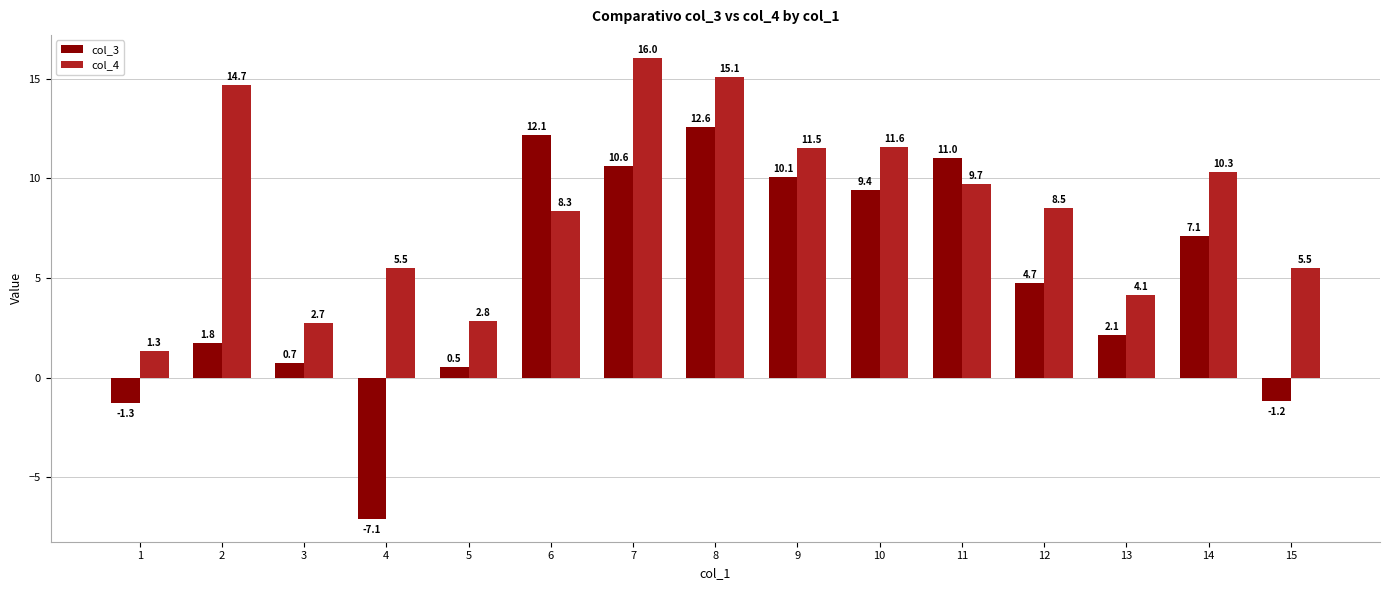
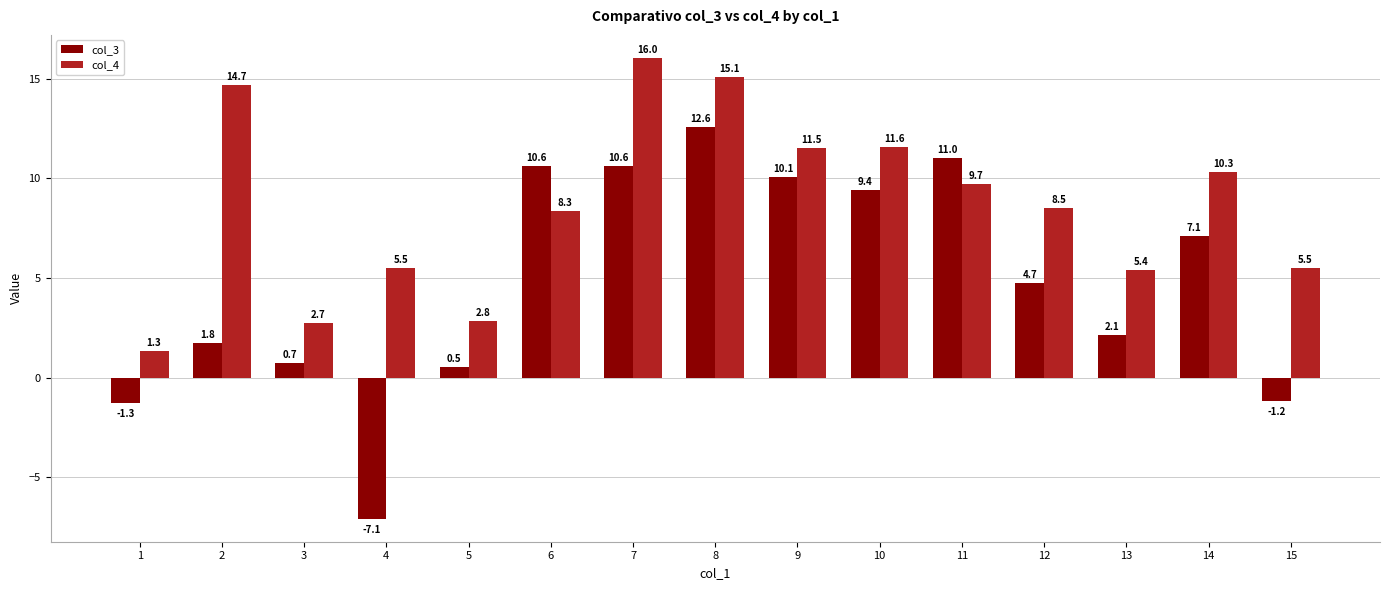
  {
    "col_3": {
      "1": -1.3,
      "2": 1.8,
      "3": 0.7,
      "4": -7.1,
      "5": 0.5,
-     "6": 12.1,
+     "6": 10.6,
      "7": 10.6,
      "8": 12.6,
      "9": 10.1,
      "10": 9.4,
      "11": 11.0,
      "12": 4.7,
      "13": 2.1,
      "14": 7.1,
      "15": -1.2
    },
    "col_4": {
      "1": 1.3,
      "2": 14.7,
      "3": 2.7,
      "4": 5.5,
      "5": 2.8,
      "6": 8.3,
      "7": 16.0,
      "8": 15.1,
      "9": 11.5,
      "10": 11.6,
      "11": 9.7,
      "12": 8.5,
-     "13": 4.1,
+     "13": 5.4,
      "14": 10.3,
      "15": 5.5
    }
  }
